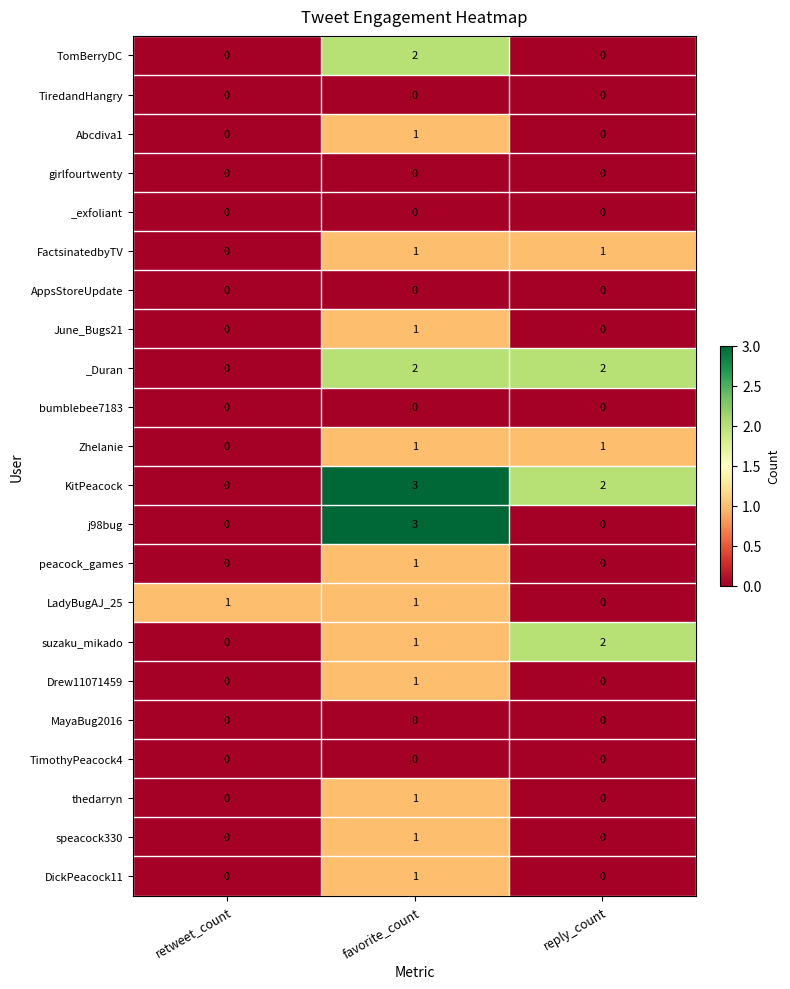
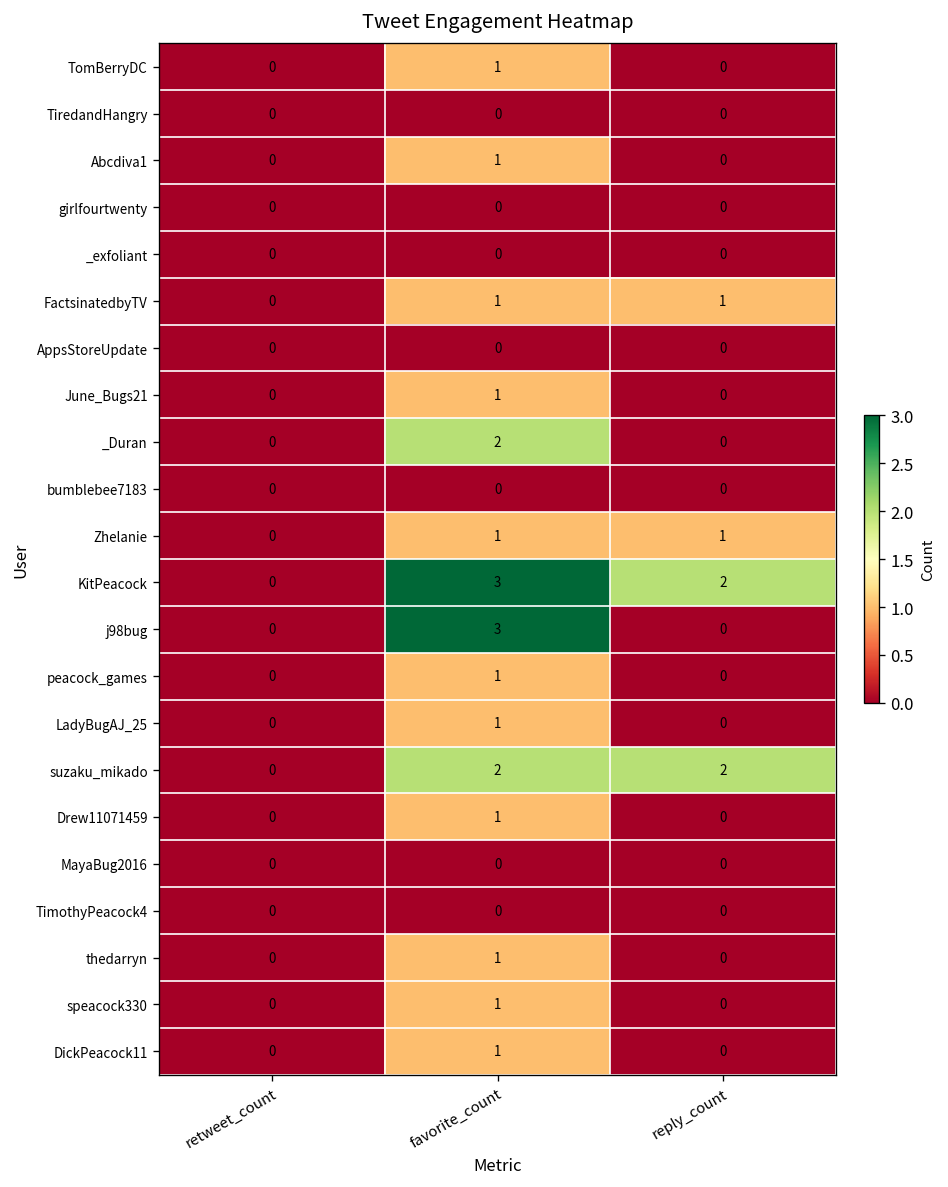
  {
    "TomBerryDC": {
      "retweet_count": 0,
-     "favorite_count": 2,
+     "favorite_count": 1,
      "reply_count": 0
    },
    "TiredandHangry": {
      "retweet_count": 0,
      "favorite_count": 0,
      "reply_count": 0
    },
    "Abcdiva1": {
      "retweet_count": 0,
      "favorite_count": 1,
      "reply_count": 0
    },
    "girlfourtwenty": {
      "retweet_count": 0,
      "favorite_count": 0,
      "reply_count": 0
    },
    "_exfoliant": {
      "retweet_count": 0,
      "favorite_count": 0,
      "reply_count": 0
    },
    "FactsinatedbyTV": {
      "retweet_count": 0,
      "favorite_count": 1,
      "reply_count": 1
    },
    "AppsStoreUpdate": {
      "retweet_count": 0,
      "favorite_count": 0,
      "reply_count": 0
    },
    "June_Bugs21": {
      "retweet_count": 0,
      "favorite_count": 1,
      "reply_count": 0
    },
    "_Duran": {
      "retweet_count": 0,
      "favorite_count": 2,
-     "reply_count": 2
+     "reply_count": 0
    },
    "bumblebee7183": {
      "retweet_count": 0,
      "favorite_count": 0,
      "reply_count": 0
    },
    "Zhelanie": {
      "retweet_count": 0,
      "favorite_count": 1,
      "reply_count": 1
    },
    "KitPeacock": {
      "retweet_count": 0,
      "favorite_count": 3,
      "reply_count": 2
    },
    "j98bug": {
      "retweet_count": 0,
      "favorite_count": 3,
      "reply_count": 0
    },
    "peacock_games": {
      "retweet_count": 0,
      "favorite_count": 1,
      "reply_count": 0
    },
    "LadyBugAJ_25": {
-     "retweet_count": 1,
+     "retweet_count": 0,
      "favorite_count": 1,
      "reply_count": 0
    },
    "suzaku_mikado": {
      "retweet_count": 0,
-     "favorite_count": 1,
+     "favorite_count": 2,
      "reply_count": 2
    },
    "Drew11071459": {
      "retweet_count": 0,
      "favorite_count": 1,
      "reply_count": 0
    },
    "MayaBug2016": {
      "retweet_count": 0,
      "favorite_count": 0,
      "reply_count": 0
    },
    "TimothyPeacock4": {
      "retweet_count": 0,
      "favorite_count": 0,
      "reply_count": 0
    },
    "thedarryn": {
      "retweet_count": 0,
      "favorite_count": 1,
      "reply_count": 0
    },
    "speacock330": {
      "retweet_count": 0,
      "favorite_count": 1,
      "reply_count": 0
    },
    "DickPeacock11": {
      "retweet_count": 0,
      "favorite_count": 1,
      "reply_count": 0
    }
  }
